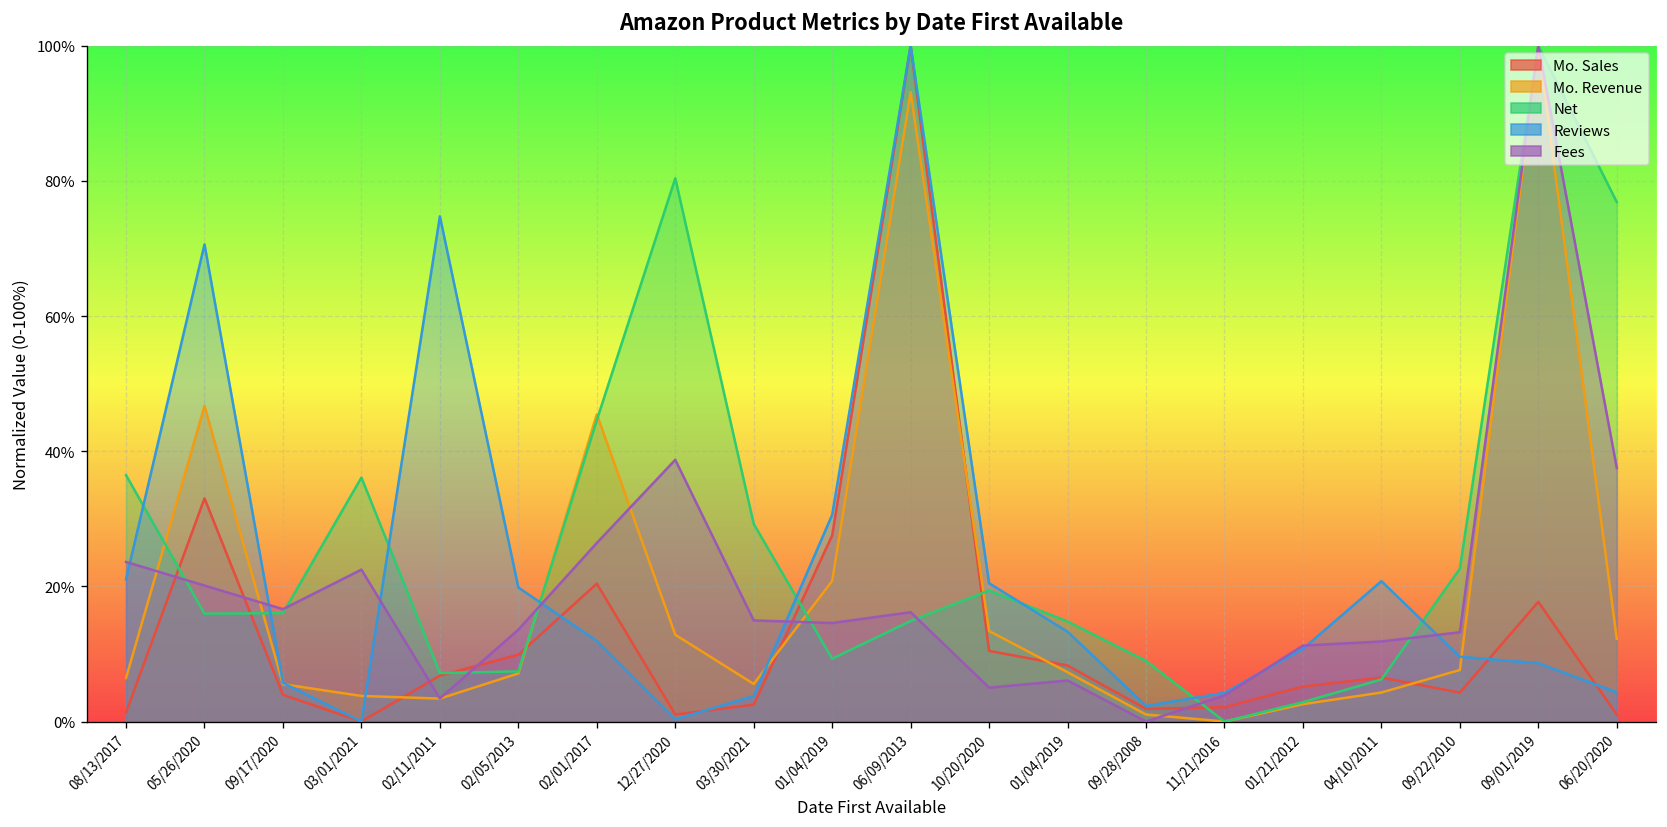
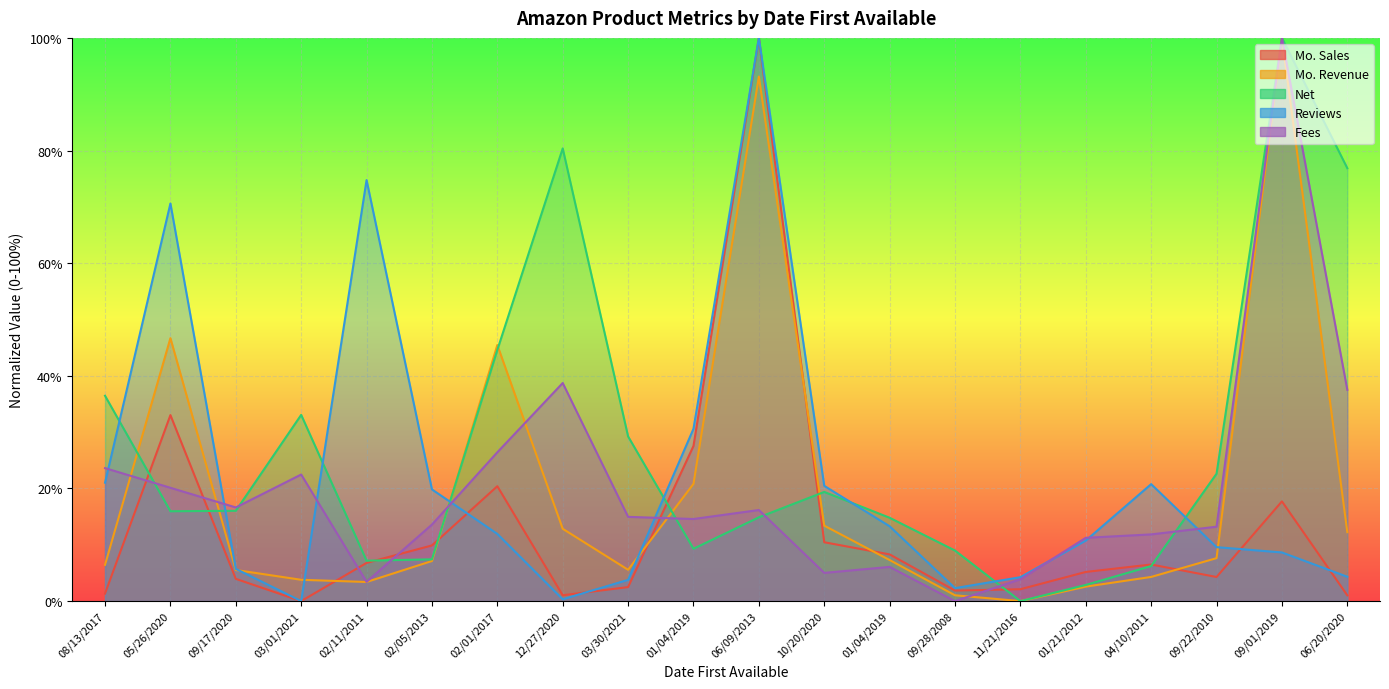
  {
    "Net": {
      "08/13/2017": "36%",
      "05/26/2020": "16%",
      "09/17/2020": "16%",
-     "03/01/2021": "36%",
+     "03/01/2021": "33%",
      "02/01/2017": "45%",
      "12/27/2020": "80%",
      "03/30/2021": "29%",
      "06/09/2013": "15%",
      "10/20/2020": "19%",
      "09/28/2008": "9%",
      "09/22/2010": "23%",
      "06/20/2020": "77%"
    },
    "Reviews": {
      "08/13/2017": "21%",
      "05/26/2020": "71%",
      "02/11/2011": "75%",
      "02/05/2013": "20%",
      "02/01/2017": "12%",
      "12/27/2020": "0%",
      "03/30/2021": "4%",
      "10/20/2020": "20%",
      "01/21/2012": "11%",
      "04/10/2011": "21%",
      "09/22/2010": "10%",
      "09/01/2019": "9%",
      "06/20/2020": "4%"
    },
    "Fees": {
      "08/13/2017": "24%",
      "05/26/2020": "20%",
      "09/17/2020": "17%",
      "03/01/2021": "22%",
      "02/05/2013": "14%",
      "02/01/2017": "26%",
      "12/27/2020": "39%",
      "03/30/2021": "15%",
      "06/09/2013": "16%",
      "10/20/2020": "5%",
      "09/28/2008": "0%",
      "01/21/2012": "11%",
      "04/10/2011": "12%",
      "09/22/2010": "13%",
      "06/20/2020": "38%"
    }
  }
